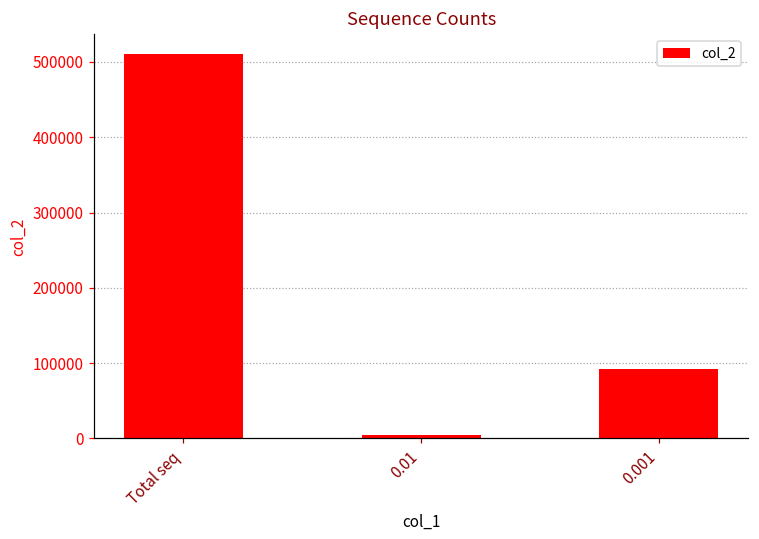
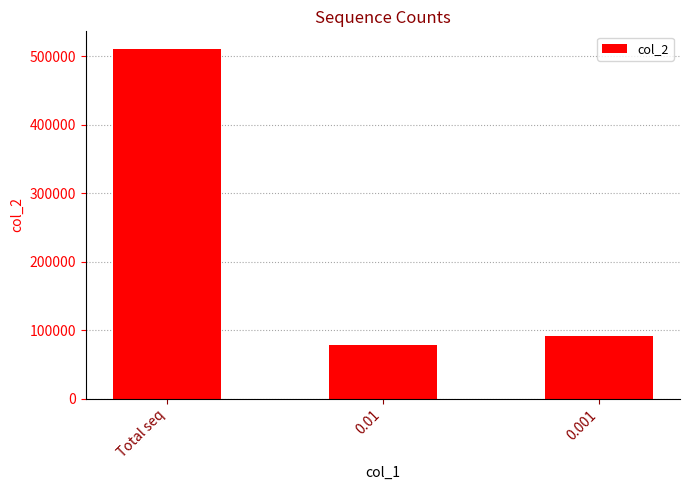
  {
    "Total seq": 510000,
-   "0.01": 10000,
+   "0.01": 80000,
    "0.001": 90000
  }
